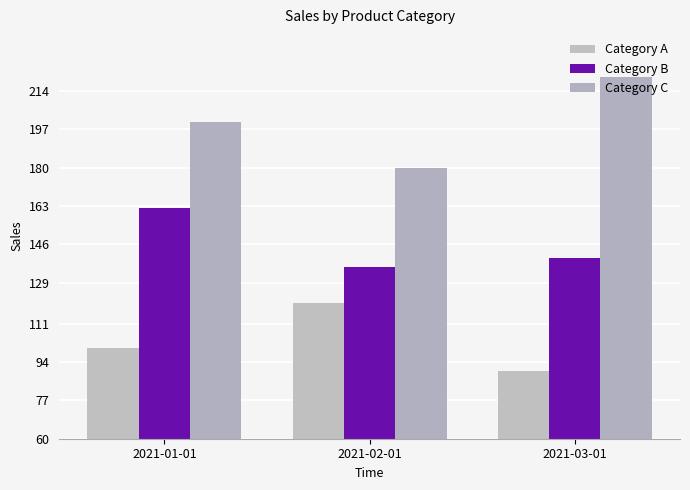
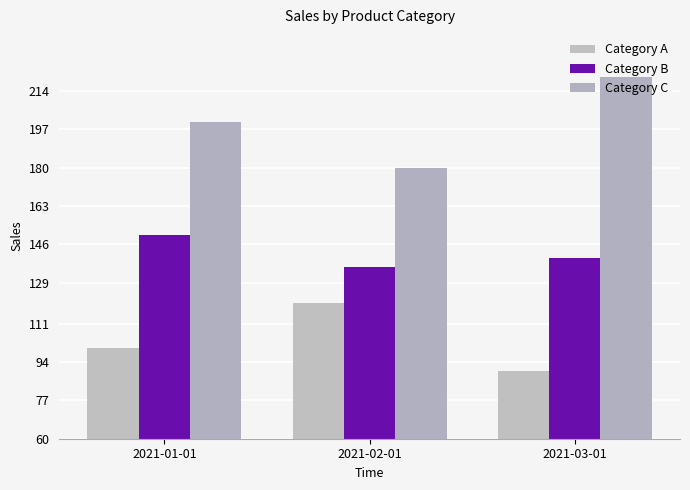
  {
    "Category B": {
-     "2021-01-01": 162,
+     "2021-01-01": 150,
      "2021-02-01": 136,
      "2021-03-01": 140
    }
  }
